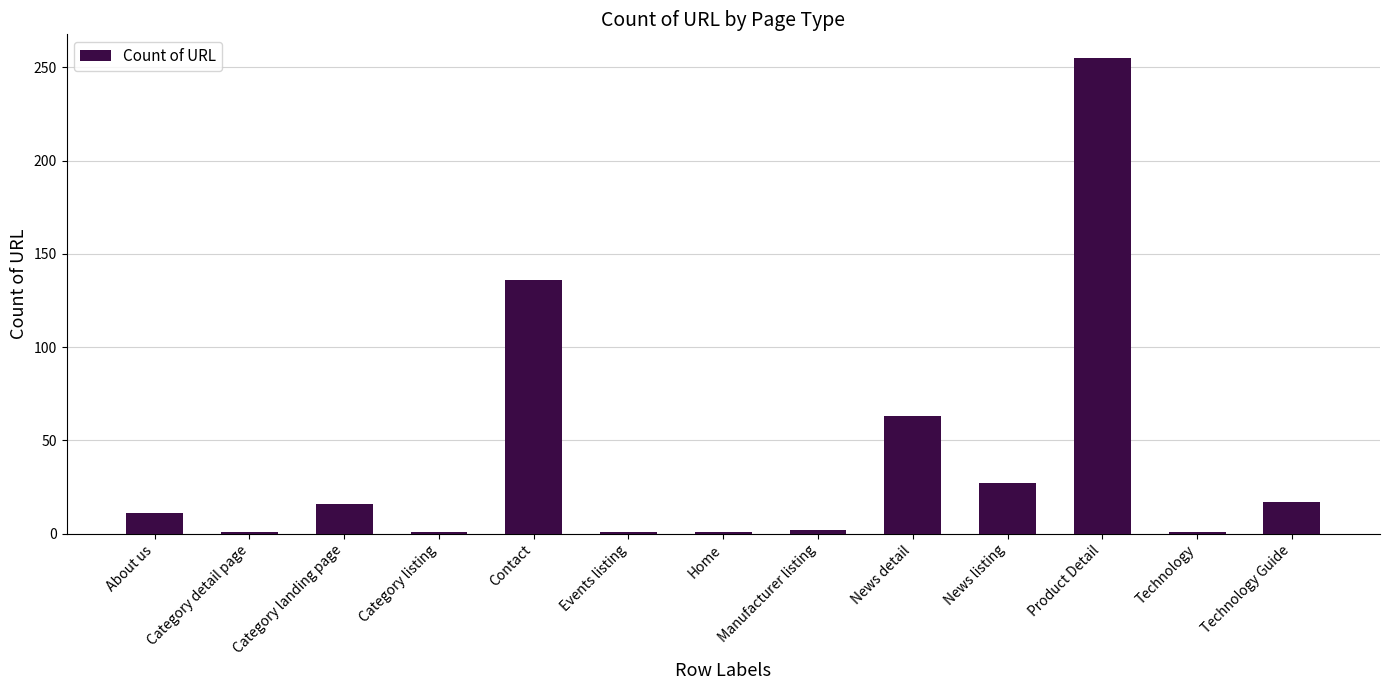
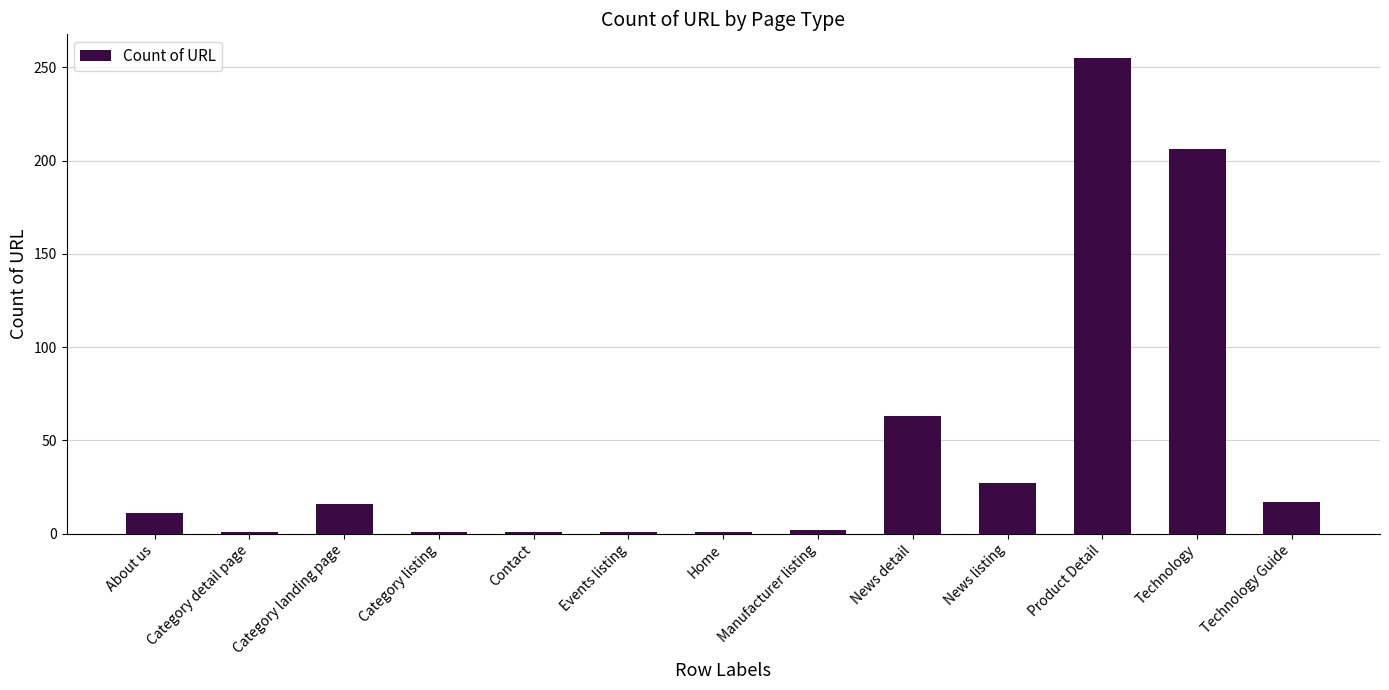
  {
    "About us": 11,
    "Category landing page": 16,
-   "Contact": 136,
+   "Contact": 1,
    "Manufacturer listing": 2,
    "News detail": 63,
    "News listing": 27,
    "Product Detail": 255,
-   "Technology": 1,
+   "Technology": 206,
    "Technology Guide": 17
  }
